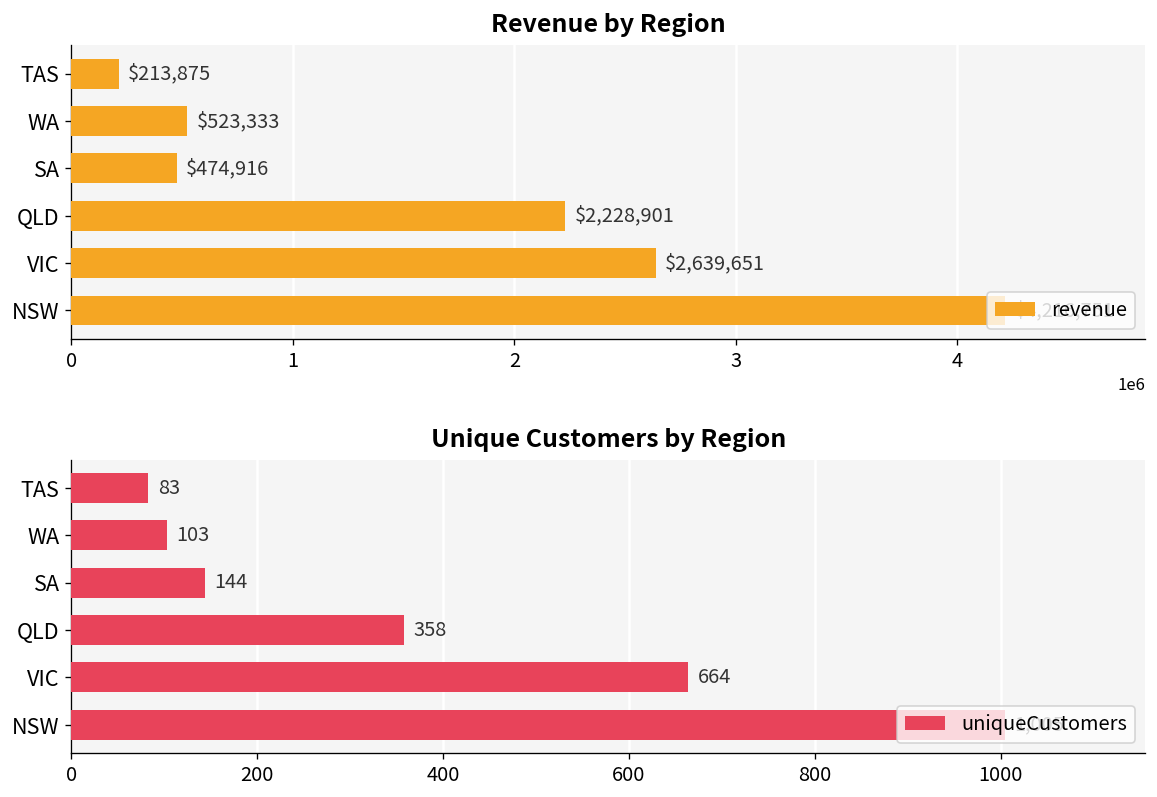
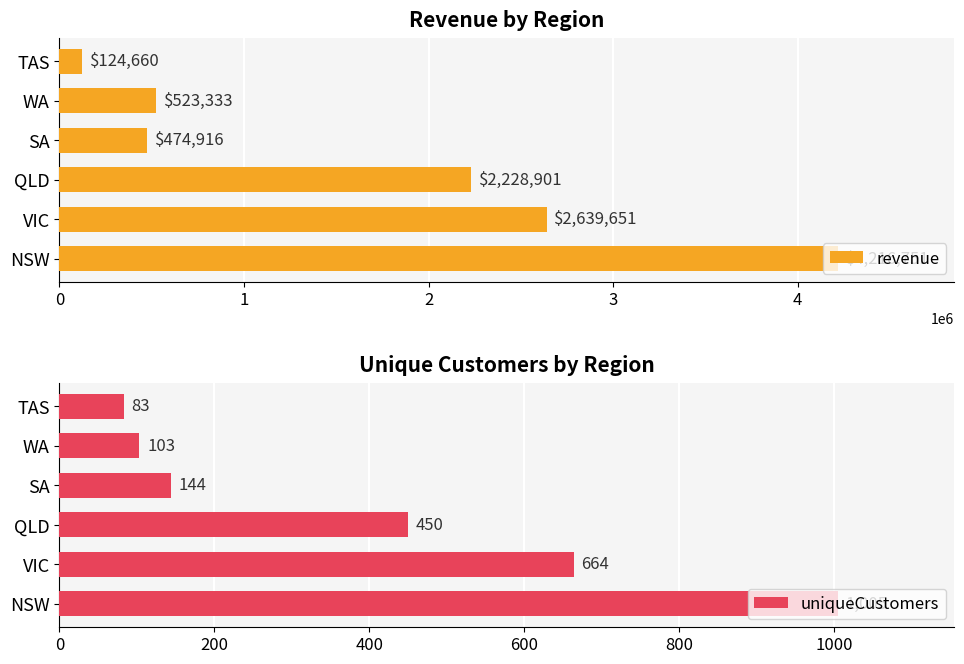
  {
    "Revenue by Region": {
-     "TAS": "$213,875",
+     "TAS": "$124,660",
      "WA": "$523,333",
      "SA": "$474,916",
      "QLD": "$2,228,901",
      "VIC": "$2,639,651"
    },
    "Unique Customers by Region": {
      "TAS": "83",
      "WA": "103",
      "SA": "144",
-     "QLD": "358",
+     "QLD": "450",
      "VIC": "664"
    }
  }
